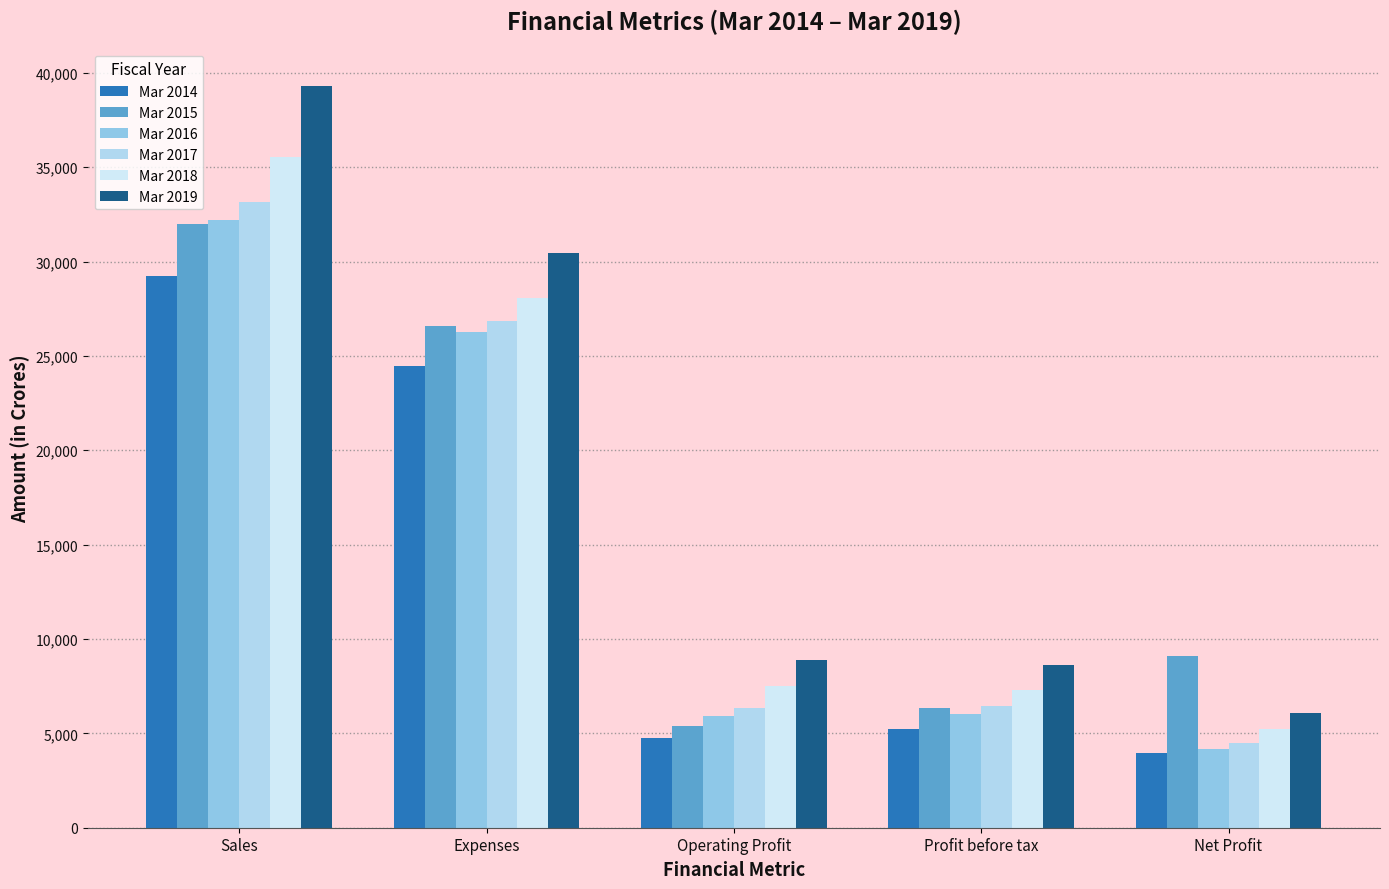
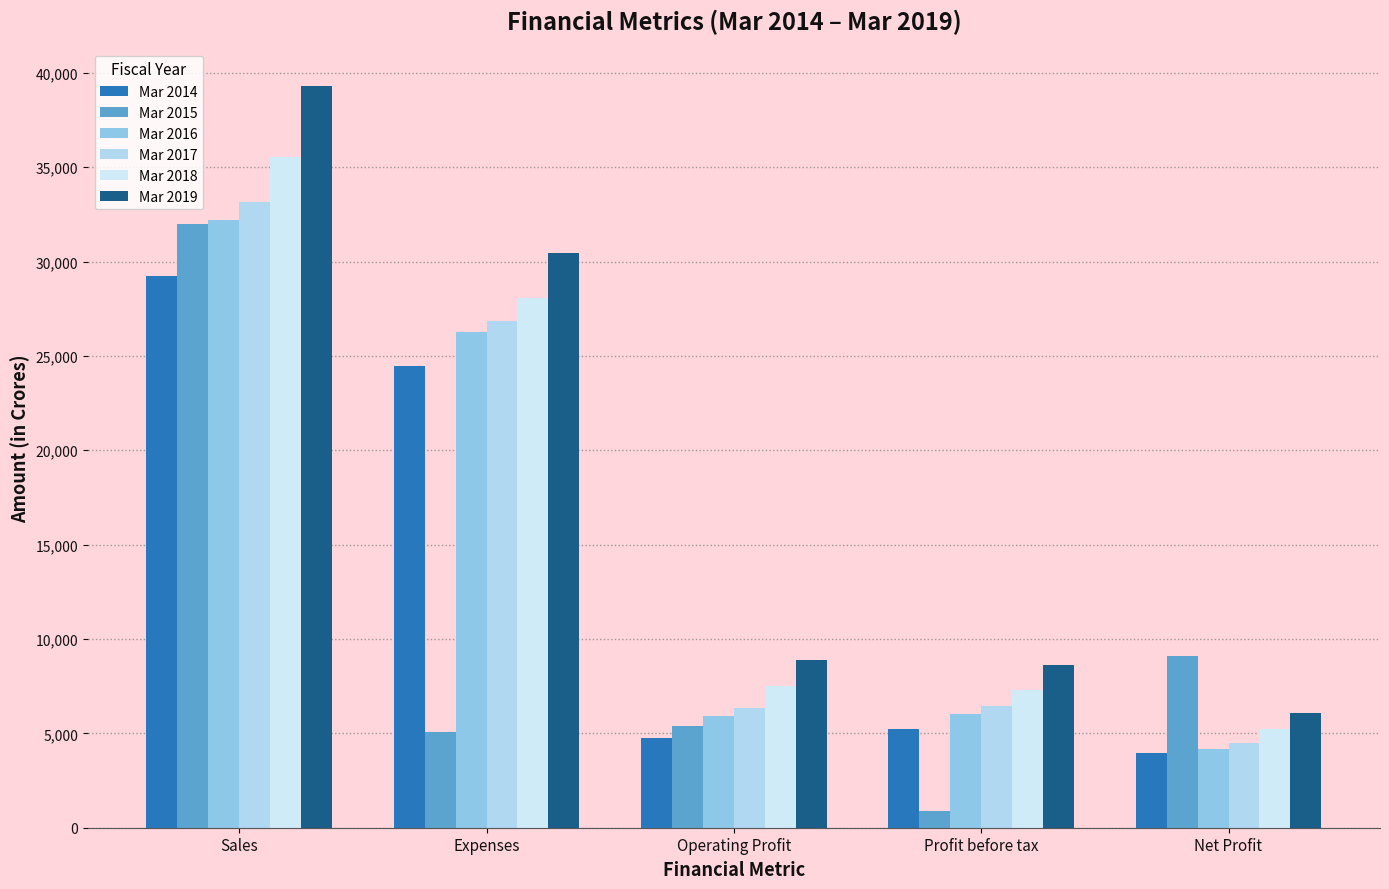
  {
    "Mar 2015": {
      "Sales": "32,000",
-     "Expenses": "26,600",
+     "Expenses": "5,100",
      "Operating Profit": "5,400",
-     "Profit before tax": "6,300",
+     "Profit before tax": "900",
      "Net Profit": "9,100"
    }
  }
